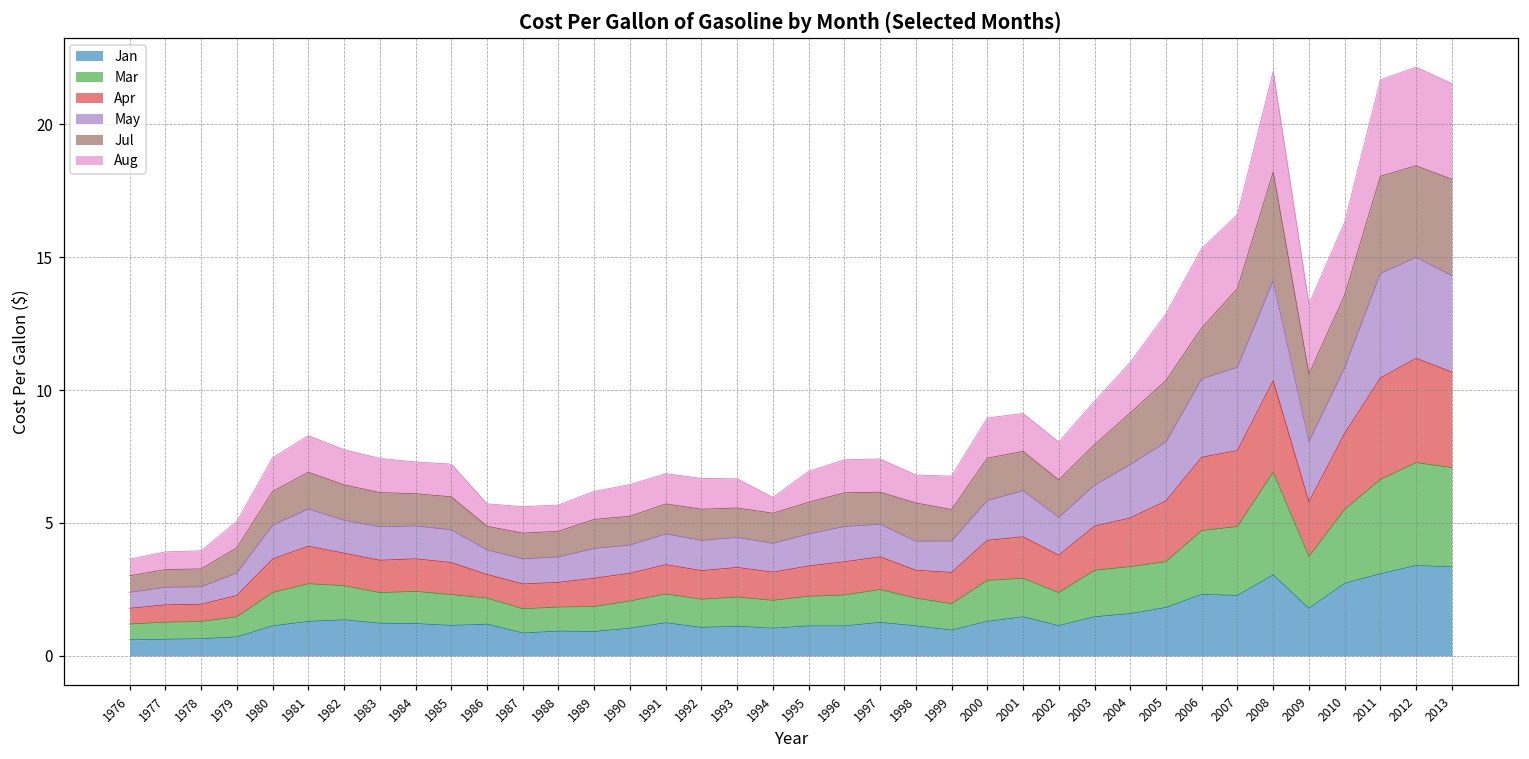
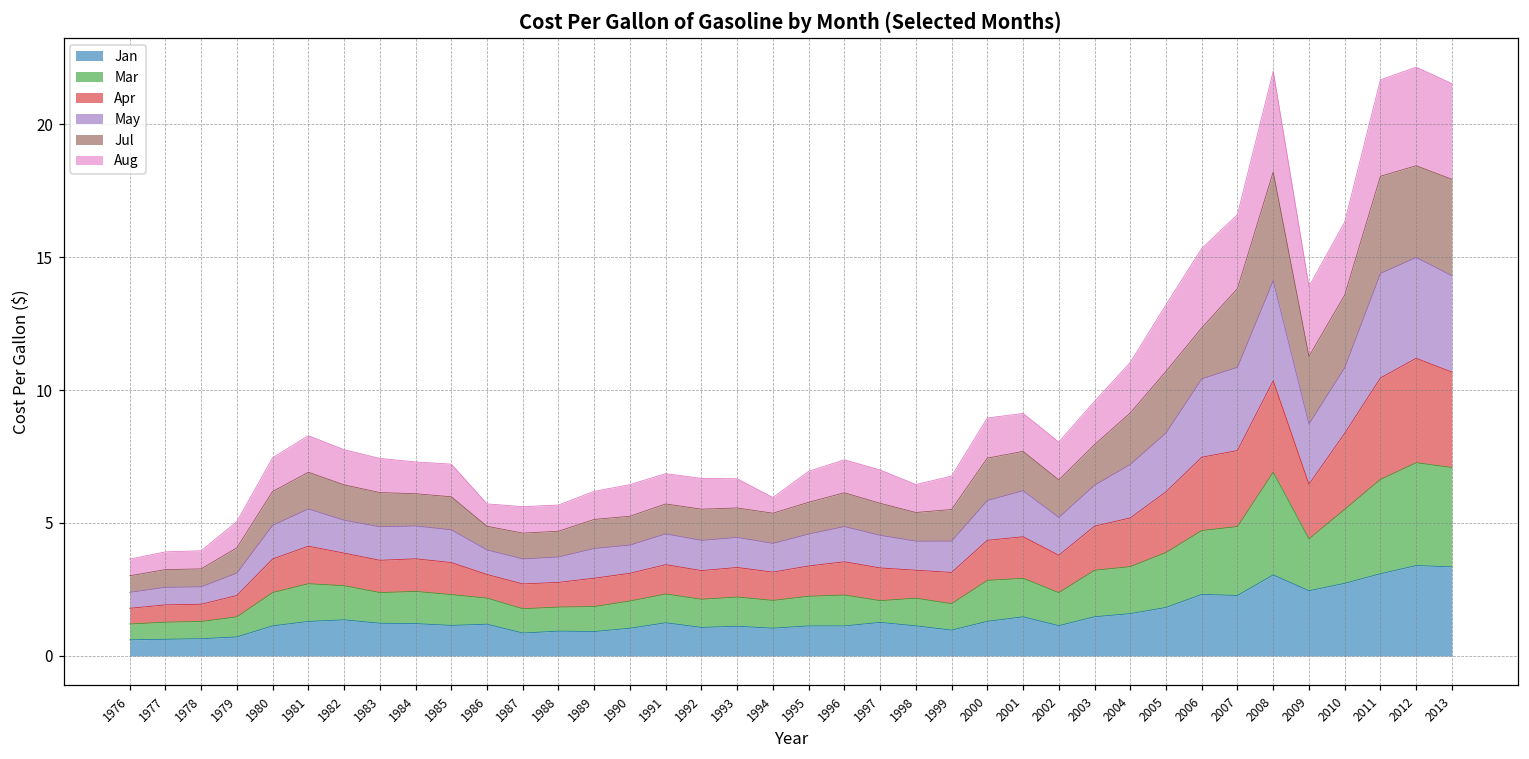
  {
    "Jan": {
      "1976": 0.6,
      "1977": 0.6,
      "1978": 0.6,
      "1979": 0.7,
      "1980": 1.1,
      "1981": 1.3,
      "1982": 1.4,
      "1983": 1.2,
      "1984": 1.2,
      "1985": 1.1,
      "1986": 1.2,
      "1987": 0.9,
      "1988": 0.9,
      "1989": 0.9,
      "1990": 1.0,
      "1991": 1.2,
      "1992": 1.1,
      "1993": 1.1,
      "1994": 1.0,
      "1995": 1.1,
      "1996": 1.1,
      "1997": 1.3,
      "1998": 1.1,
      "1999": 1.0,
      "2000": 1.3,
      "2001": 1.5,
      "2002": 1.1,
      "2003": 1.5,
      "2004": 1.6,
      "2005": 1.8,
      "2006": 2.3,
      "2007": 2.3,
      "2008": 3.0,
-     "2009": 1.8,
+     "2009": 2.5,
      "2010": 2.7,
      "2011": 3.1,
      "2012": 3.4,
      "2013": 3.4
    },
    "Mar": {
      "1976": 0.6,
      "1977": 0.6,
      "1978": 0.6,
      "1979": 0.8,
      "1980": 1.3,
      "1981": 1.4,
      "1982": 1.3,
      "1983": 1.2,
      "1984": 1.2,
      "1985": 1.2,
      "1986": 1.0,
      "1987": 0.9,
      "1988": 0.9,
      "1989": 0.9,
      "1990": 1.0,
      "1991": 1.1,
      "1992": 1.1,
      "1993": 1.1,
      "1994": 1.0,
      "1995": 1.1,
      "1996": 1.2,
-     "1997": 1.2,
+     "1997": 0.8,
      "1998": 1.0,
      "1999": 1.0,
      "2000": 1.5,
      "2001": 1.4,
      "2002": 1.2,
      "2003": 1.7,
      "2004": 1.8,
-     "2005": 1.7,
+     "2005": 2.1,
      "2006": 2.4,
      "2007": 2.6,
      "2008": 3.9,
      "2009": 1.9,
      "2010": 2.8,
      "2011": 3.5,
      "2012": 3.9,
      "2013": 3.7
    },
    "Jul": {
      "1976": 0.6,
      "1977": 0.7,
      "1978": 0.7,
      "1979": 0.9,
      "1980": 1.3,
      "1981": 1.4,
      "1982": 1.3,
      "1983": 1.3,
      "1984": 1.2,
      "1985": 1.2,
      "1986": 0.9,
      "1987": 1.0,
      "1988": 1.0,
      "1989": 1.1,
      "1990": 1.1,
      "1991": 1.1,
      "1992": 1.2,
      "1993": 1.1,
      "1994": 1.1,
      "1995": 1.2,
      "1996": 1.3,
      "1997": 1.2,
-     "1998": 1.4,
+     "1998": 1.1,
      "1999": 1.2,
      "2000": 1.6,
      "2001": 1.5,
      "2002": 1.4,
      "2003": 1.5,
      "2004": 1.9,
      "2005": 2.3,
      "2006": 1.9,
      "2007": 3.0,
      "2008": 4.1,
      "2009": 2.5,
      "2010": 2.7,
      "2011": 3.7,
      "2012": 3.5,
      "2013": 3.6
    }
  }
